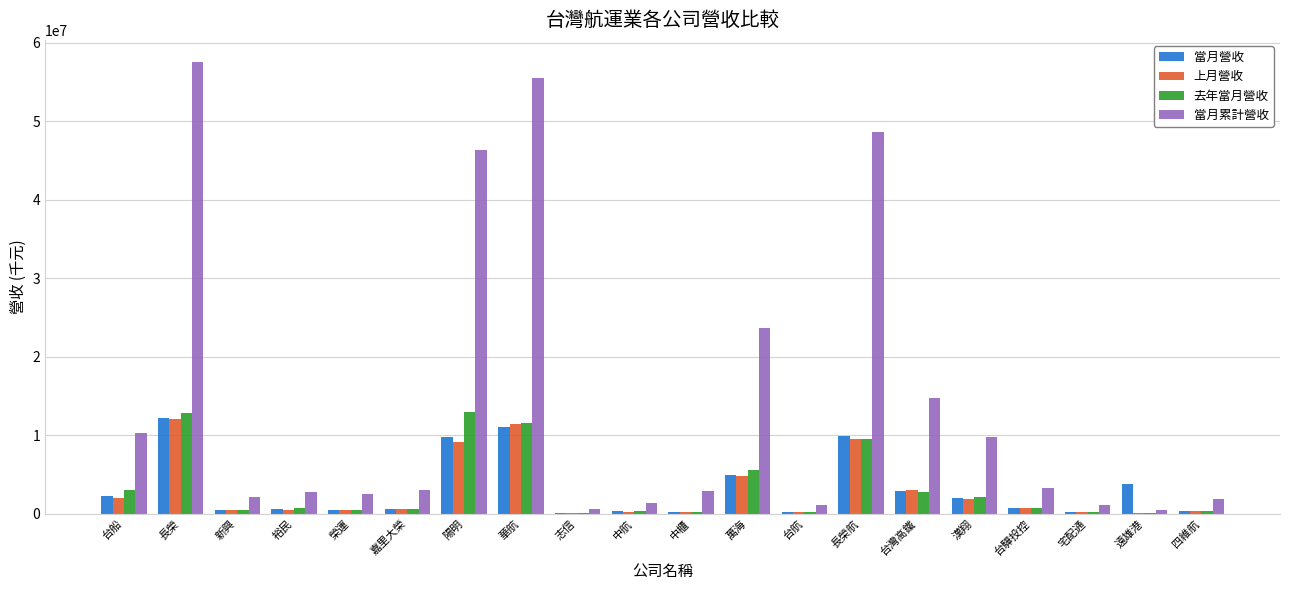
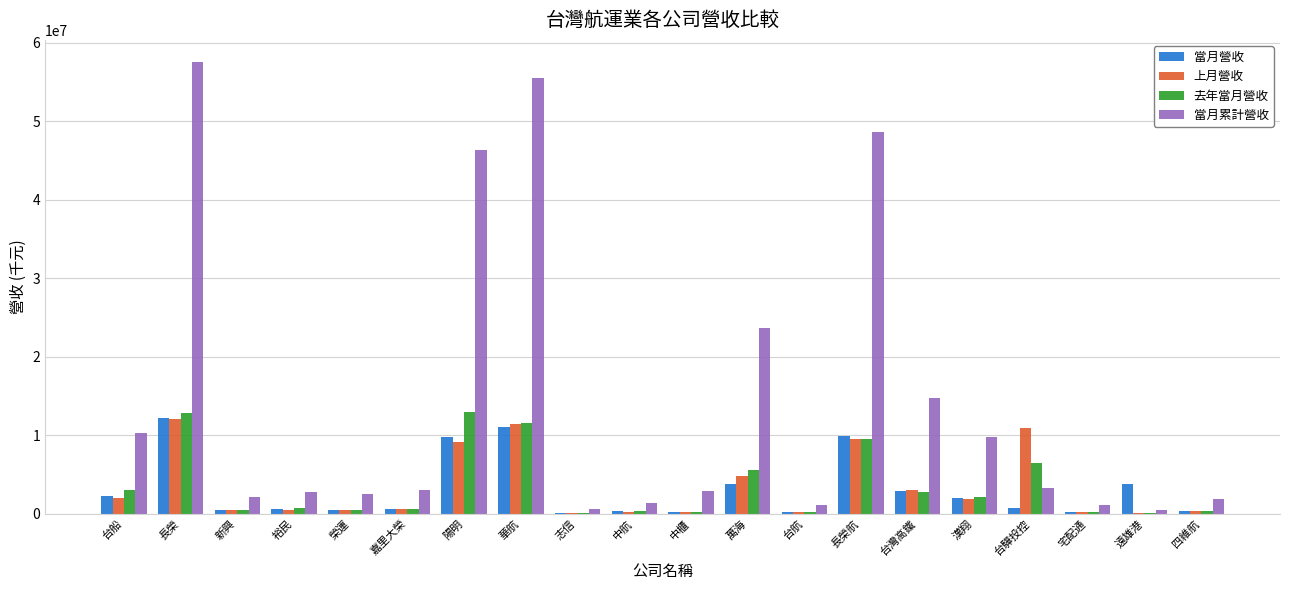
  {
    "當月營收": {
      "台船": 2000000,
      "長榮": 12000000,
      "新興": 0,
      "裕民": 1000000,
      "榮運": 1000000,
      "嘉里大榮": 1000000,
      "陽明": 10000000,
      "華航": 11000000,
-     "萬海": 5000000,
+     "萬海": 4000000,
      "長榮航": 10000000,
      "台灣高鐵": 3000000,
      "漢翔": 2000000,
      "台驊投控": 1000000,
      "遠雄港": 4000000,
      "四維航": 0
    },
    "上月營收": {
      "台船": 2000000,
      "長榮": 12000000,
      "新興": 0,
      "裕民": 1000000,
      "榮運": 1000000,
      "嘉里大榮": 1000000,
      "陽明": 9000000,
      "華航": 11000000,
      "萬海": 5000000,
      "長榮航": 10000000,
      "台灣高鐵": 3000000,
      "漢翔": 2000000,
-     "台驊投控": 1000000,
+     "台驊投控": 11000000,
      "四維航": 0
    },
    "去年當月營收": {
      "台船": 3000000,
      "長榮": 13000000,
      "新興": 1000000,
      "裕民": 1000000,
      "榮運": 1000000,
      "嘉里大榮": 1000000,
      "陽明": 13000000,
      "華航": 12000000,
      "萬海": 6000000,
      "長榮航": 9000000,
      "台灣高鐵": 3000000,
      "漢翔": 2000000,
-     "台驊投控": 1000000,
+     "台驊投控": 6000000,
      "四維航": 0
    },
    "當月累計營收": {
      "台船": 10000000,
      "長榮": 57000000,
      "新興": 2000000,
      "裕民": 3000000,
      "榮運": 3000000,
      "嘉里大榮": 3000000,
      "陽明": 46000000,
      "華航": 56000000,
      "志信": 1000000,
      "中航": 1000000,
      "中櫃": 3000000,
      "萬海": 24000000,
      "台航": 1000000,
      "長榮航": 49000000,
      "台灣高鐵": 15000000,
      "漢翔": 10000000,
      "台驊投控": 3000000,
      "宅配通": 1000000,
      "遠雄港": 0,
      "四維航": 2000000
    }
  }
